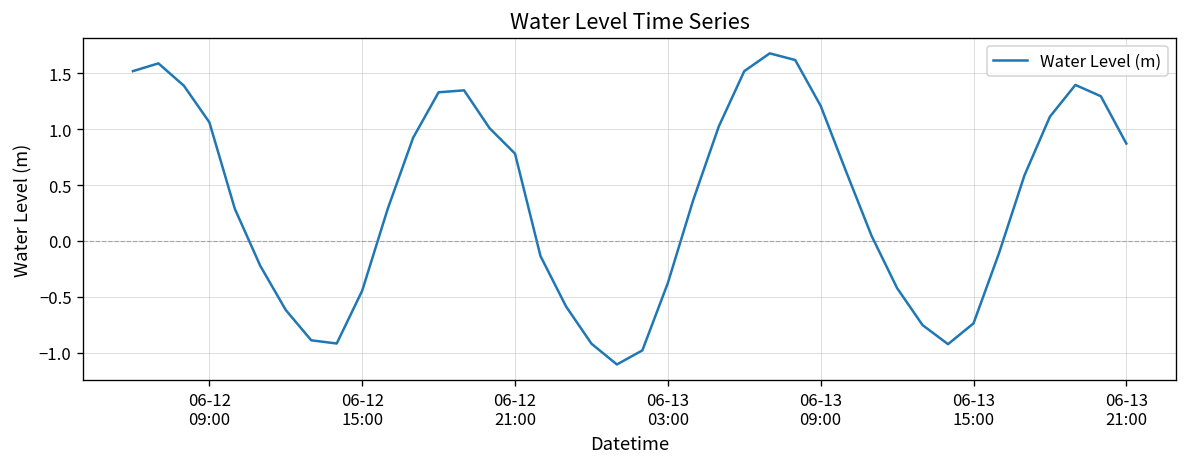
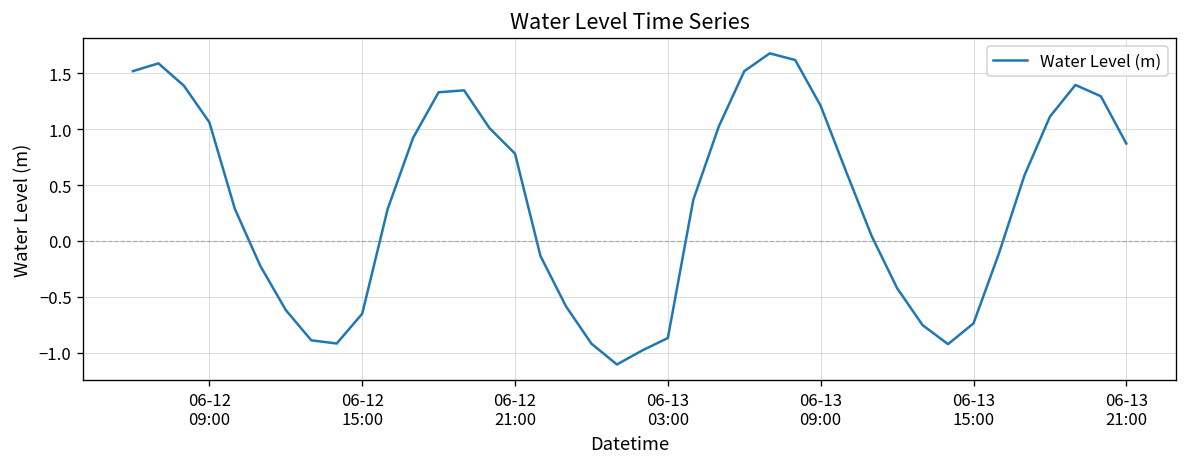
  {
    "06-12 09:00": 1.1,
-   "06-12 15:00": -0.4,
+   "06-12 15:00": -0.7,
    "06-12 21:00": 0.8,
-   "06-13 03:00": -0.4,
+   "06-13 03:00": -0.9,
    "06-13 09:00": 1.2,
    "06-13 15:00": -0.7,
    "06-13 21:00": 0.9
  }
